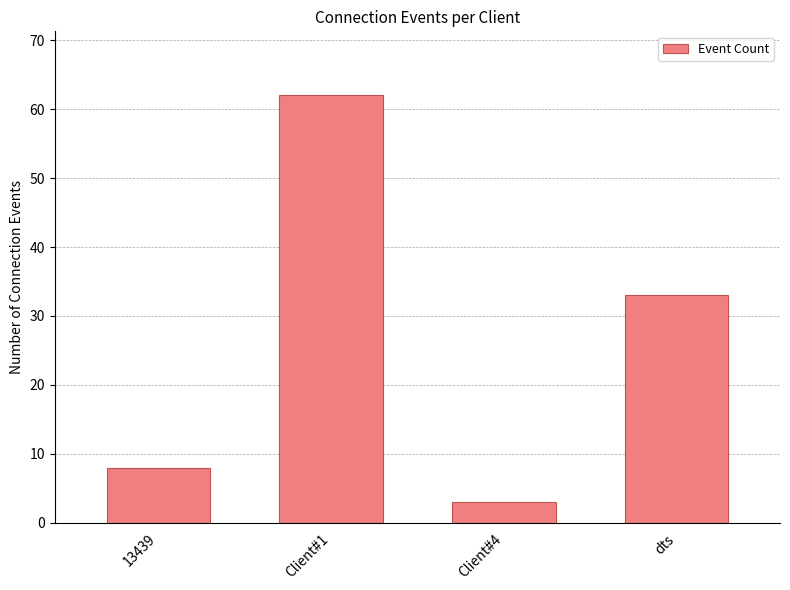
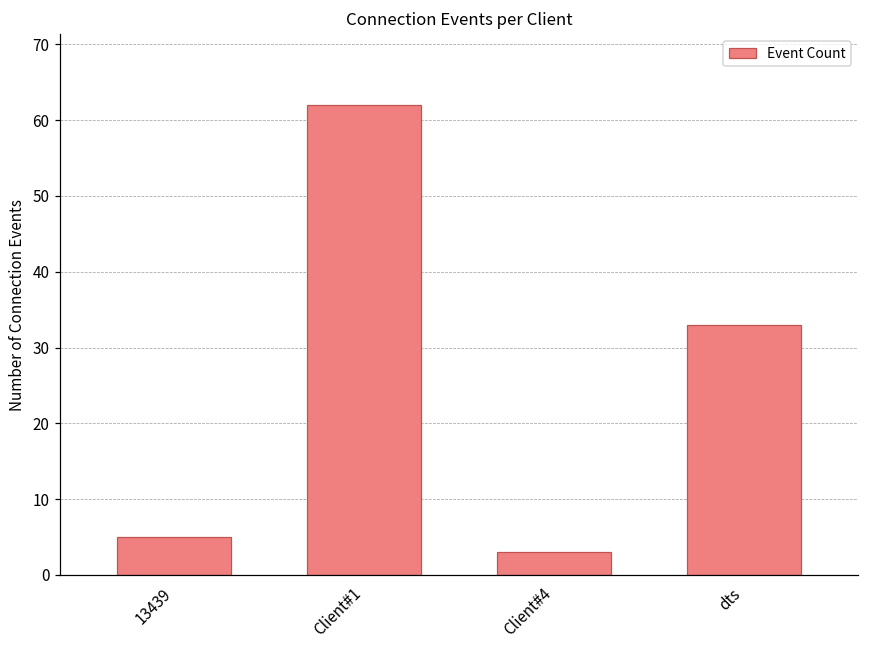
  {
-   "13439": 8,
+   "13439": 5,
    "Client#1": 62,
    "Client#4": 3,
    "dts": 33
  }
